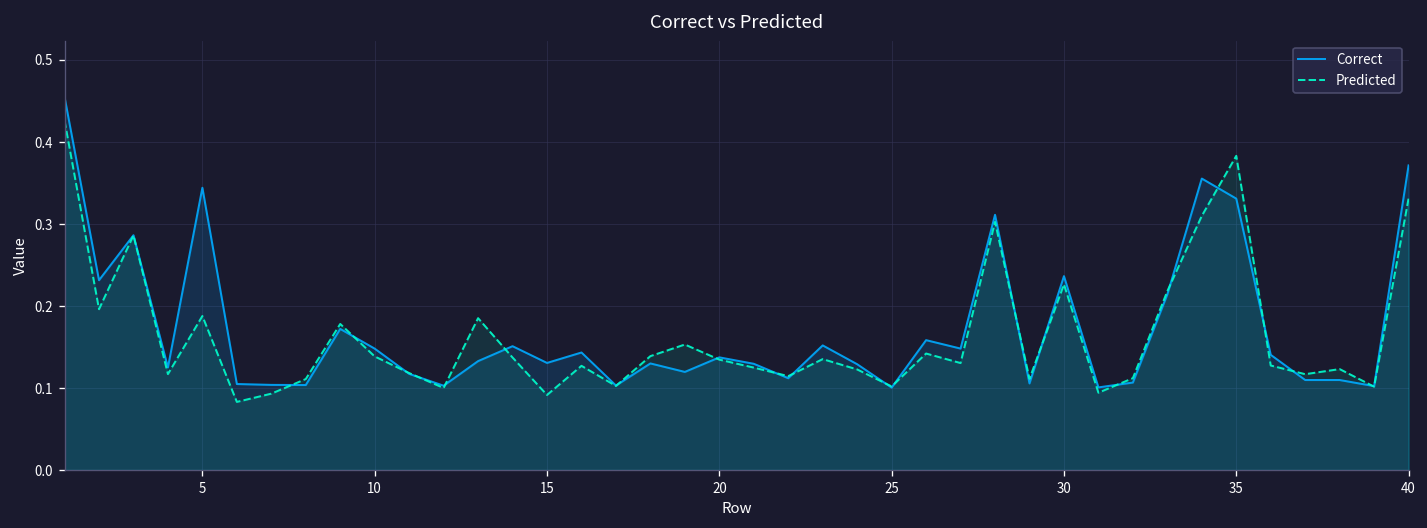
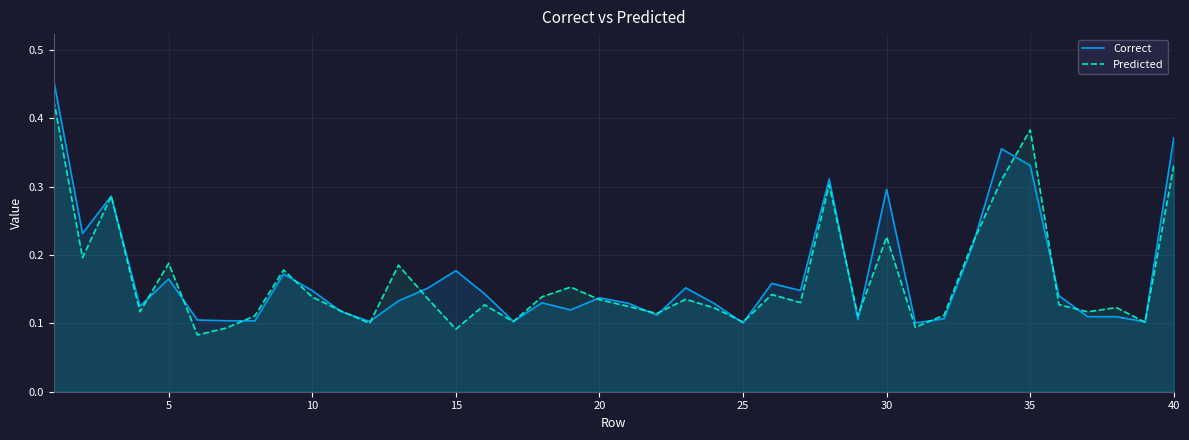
  {
    "Correct": {
-     "5": 0.34,
+     "5": 0.17,
      "10": 0.15,
-     "15": 0.13,
-     "30": 0.24,
+     "15": 0.18,
+     "30": 0.30,
      "35": 0.33,
      "40": 0.37
    },
    "Predicted": {
      "5": 0.19,
      "10": 0.14,
      "15": 0.09,
      "30": 0.23,
      "35": 0.38,
      "40": 0.33
    }
  }
